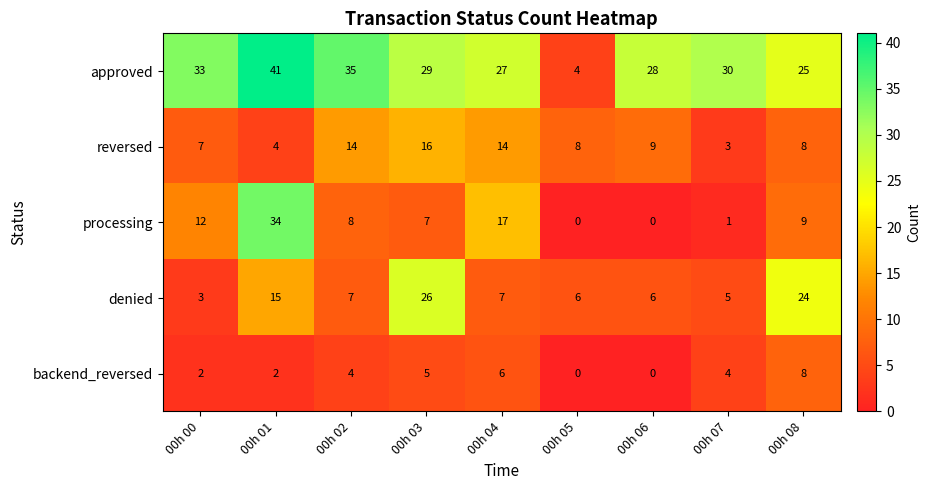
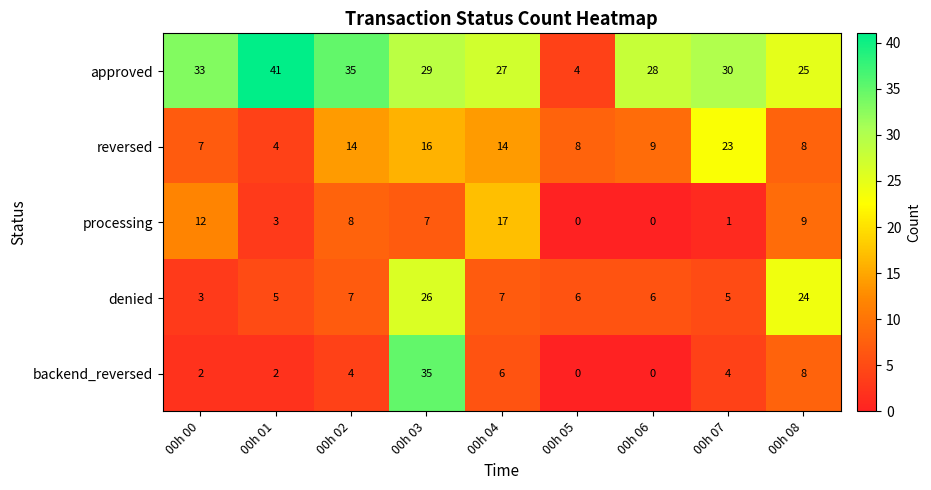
  {
    "approved": {
      "00h 00": 33,
      "00h 01": 41,
      "00h 02": 35,
      "00h 03": 29,
      "00h 04": 27,
      "00h 05": 4,
      "00h 06": 28,
      "00h 07": 30,
      "00h 08": 25
    },
    "reversed": {
      "00h 00": 7,
      "00h 01": 4,
      "00h 02": 14,
      "00h 03": 16,
      "00h 04": 14,
      "00h 05": 8,
      "00h 06": 9,
-     "00h 07": 3,
+     "00h 07": 23,
      "00h 08": 8
    },
    "processing": {
      "00h 00": 12,
-     "00h 01": 34,
+     "00h 01": 3,
      "00h 02": 8,
      "00h 03": 7,
      "00h 04": 17,
      "00h 05": 0,
      "00h 06": 0,
      "00h 07": 1,
      "00h 08": 9
    },
    "denied": {
      "00h 00": 3,
-     "00h 01": 15,
+     "00h 01": 5,
      "00h 02": 7,
      "00h 03": 26,
      "00h 04": 7,
      "00h 05": 6,
      "00h 06": 6,
      "00h 07": 5,
      "00h 08": 24
    },
    "backend_reversed": {
      "00h 00": 2,
      "00h 01": 2,
      "00h 02": 4,
-     "00h 03": 5,
+     "00h 03": 35,
      "00h 04": 6,
      "00h 05": 0,
      "00h 06": 0,
      "00h 07": 4,
      "00h 08": 8
    }
  }
